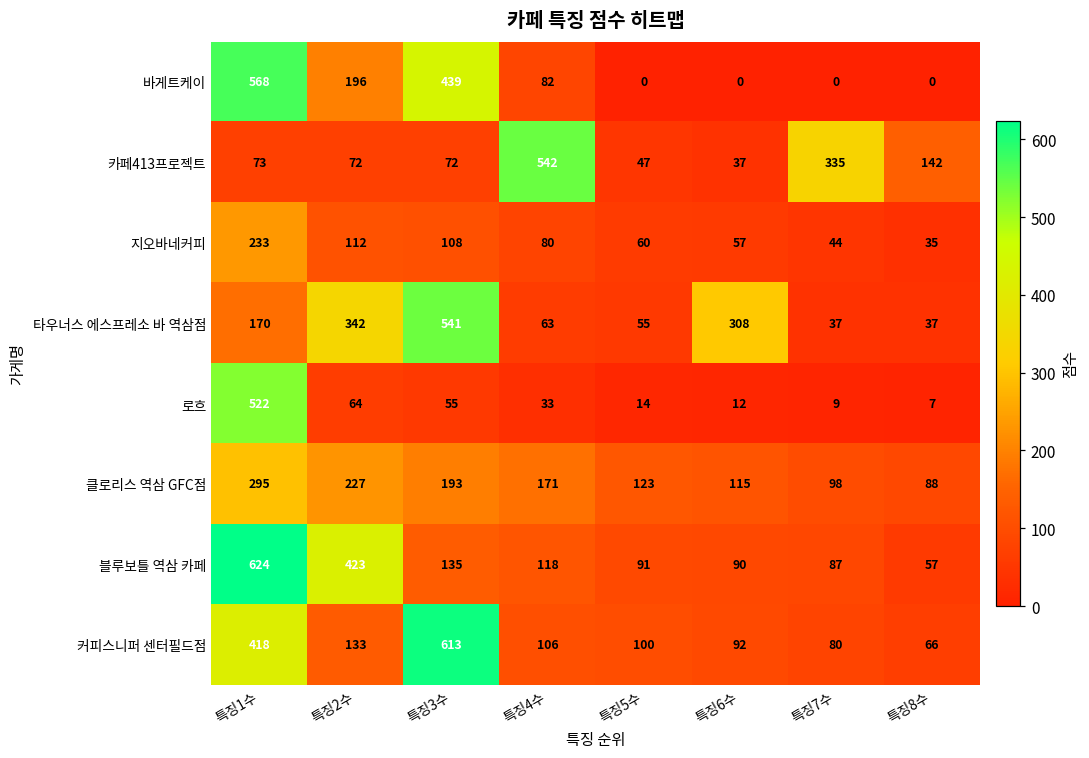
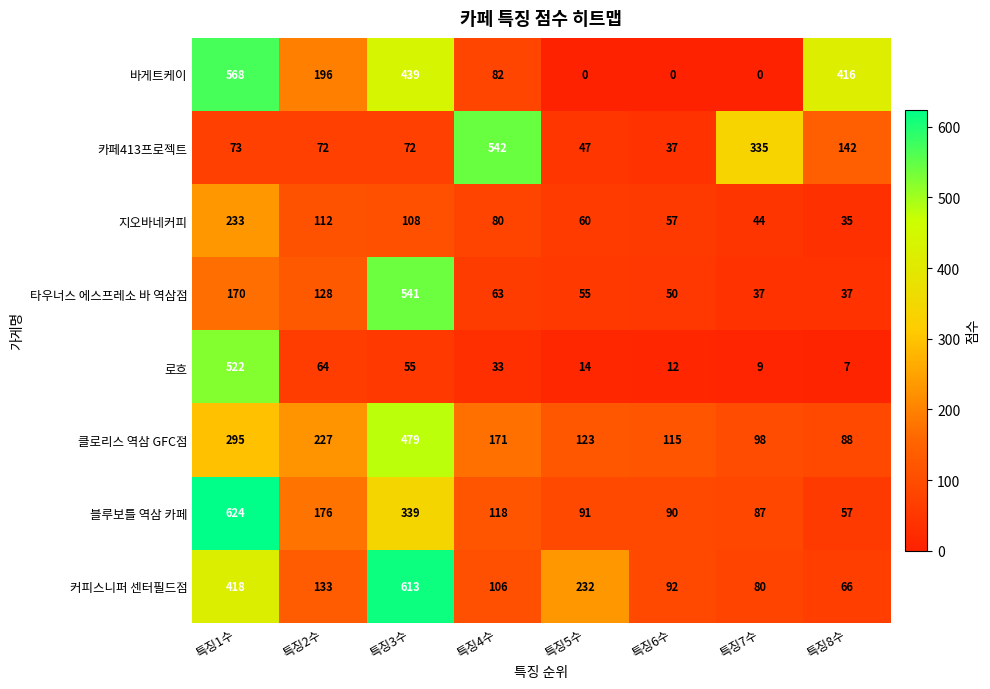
  {
    "바게트케이": {
      "특징1수": 568,
      "특징2수": 196,
      "특징3수": 439,
      "특징4수": 82,
      "특징5수": 0,
      "특징6수": 0,
      "특징7수": 0,
-     "특징8수": 0
+     "특징8수": 416
    },
    "카페413프로젝트": {
      "특징1수": 73,
      "특징2수": 72,
      "특징3수": 72,
      "특징4수": 542,
      "특징5수": 47,
      "특징6수": 37,
      "특징7수": 335,
      "특징8수": 142
    },
    "지오바네커피": {
      "특징1수": 233,
      "특징2수": 112,
      "특징3수": 108,
      "특징4수": 80,
      "특징5수": 60,
      "특징6수": 57,
      "특징7수": 44,
      "특징8수": 35
    },
    "타우너스 에스프레소 바 역삼점": {
      "특징1수": 170,
-     "특징2수": 342,
+     "특징2수": 128,
      "특징3수": 541,
      "특징4수": 63,
      "특징5수": 55,
-     "특징6수": 308,
+     "특징6수": 50,
      "특징7수": 37,
      "특징8수": 37
    },
    "로흐": {
      "특징1수": 522,
      "특징2수": 64,
      "특징3수": 55,
      "특징4수": 33,
      "특징5수": 14,
      "특징6수": 12,
      "특징7수": 9,
      "특징8수": 7
    },
    "클로리스 역삼 GFC점": {
      "특징1수": 295,
      "특징2수": 227,
-     "특징3수": 193,
+     "특징3수": 479,
      "특징4수": 171,
      "특징5수": 123,
      "특징6수": 115,
      "특징7수": 98,
      "특징8수": 88
    },
    "블루보틀 역삼 카페": {
      "특징1수": 624,
-     "특징2수": 423,
-     "특징3수": 135,
+     "특징2수": 176,
+     "특징3수": 339,
      "특징4수": 118,
      "특징5수": 91,
      "특징6수": 90,
      "특징7수": 87,
      "특징8수": 57
    },
    "커피스니퍼 센터필드점": {
      "특징1수": 418,
      "특징2수": 133,
      "특징3수": 613,
      "특징4수": 106,
-     "특징5수": 100,
+     "특징5수": 232,
      "특징6수": 92,
      "특징7수": 80,
      "특징8수": 66
    }
  }
